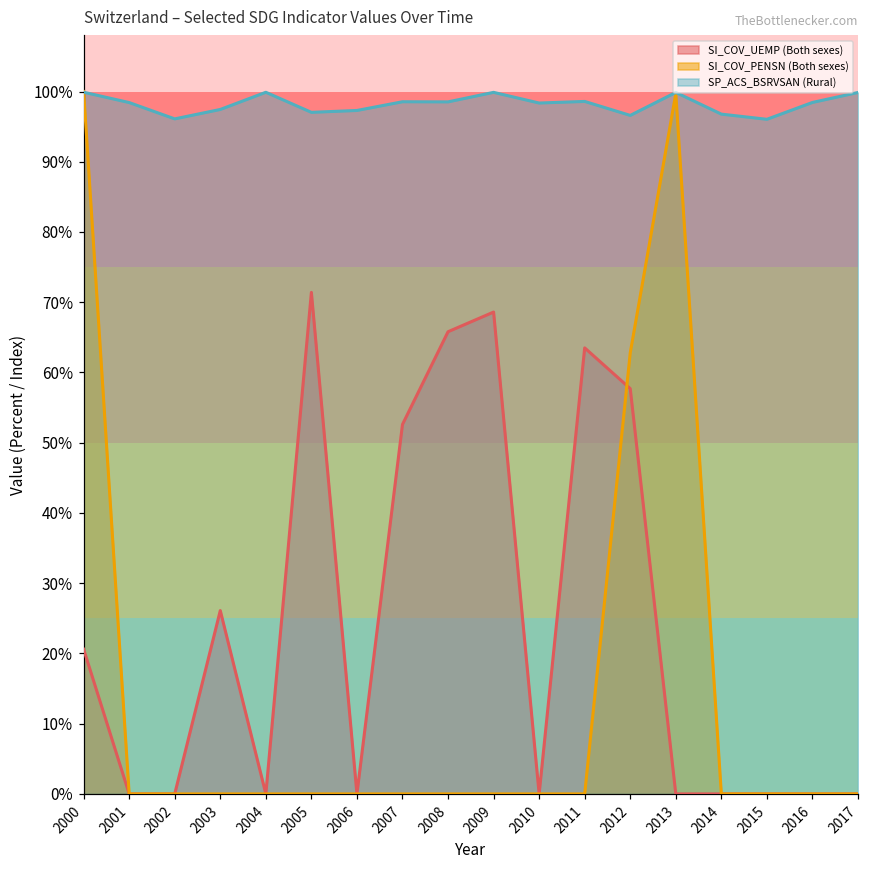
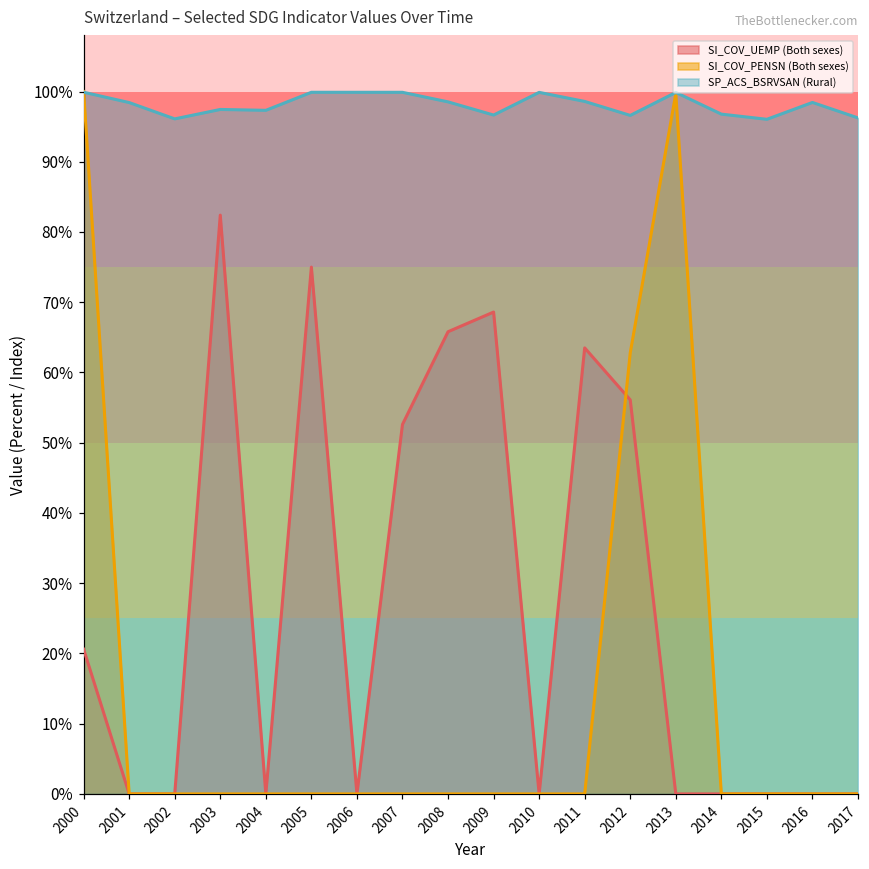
  {
    "SI_COV_UEMP (Both sexes)": {
      "2000": "21%",
-     "2003": "26%",
-     "2005": "71%",
+     "2003": "82%",
+     "2005": "75%",
      "2007": "53%",
      "2008": "66%",
      "2009": "69%",
      "2011": "64%",
-     "2012": "58%",
+     "2012": "56%",
      "2013": "0%"
    },
    "SI_COV_PENSN (Both sexes)": {
      "2003": "0%",
      "2005": "0%",
      "2007": "0%",
      "2008": "0%",
      "2009": "0%",
      "2011": "0%",
      "2012": "63%"
    },
    "SP_ACS_BSRVSAN (Rural)": {
      "2001": "98%",
      "2002": "96%",
      "2003": "97%",
-     "2004": "100%",
-     "2005": "97%",
-     "2006": "97%",
-     "2007": "99%",
+     "2004": "97%",
+     "2005": "100%",
+     "2006": "100%",
+     "2007": "100%",
      "2008": "99%",
-     "2009": "100%",
-     "2010": "98%",
+     "2009": "97%",
+     "2010": "100%",
      "2011": "99%",
      "2012": "97%",
      "2014": "97%",
      "2015": "96%",
      "2016": "98%",
-     "2017": "100%"
+     "2017": "96%"
    }
  }
